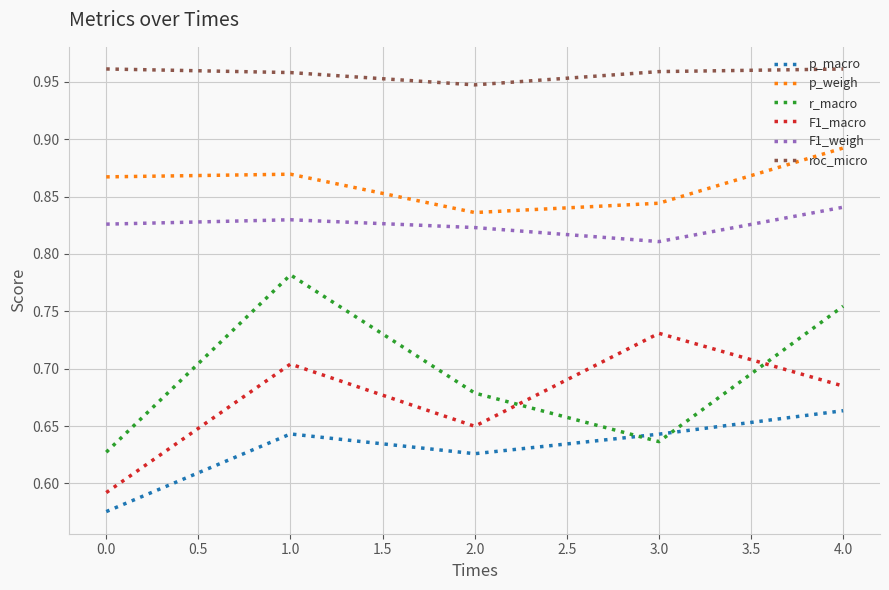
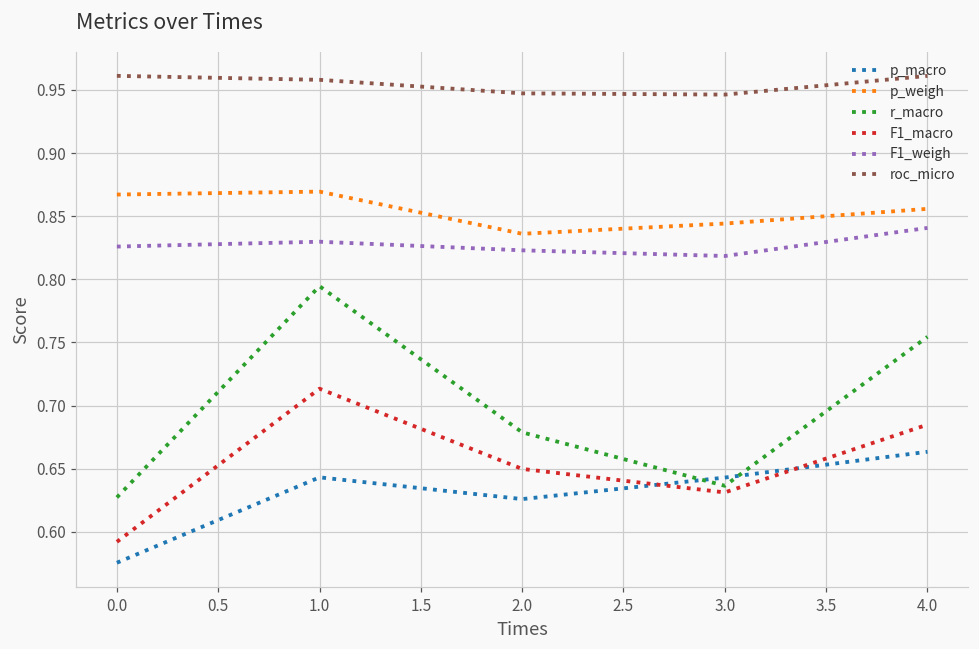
  {
    "p_macro": {
      "0.0": 0.575,
      "1.0": 0.643,
      "2.0": 0.626,
      "3.0": 0.643,
      "4.0": 0.663
    },
    "p_weigh": {
      "0.0": 0.867,
      "1.0": 0.869,
      "2.0": 0.836,
      "3.0": 0.844,
-     "4.0": 0.892
+     "4.0": 0.856
    },
    "r_macro": {
      "0.0": 0.627,
-     "1.0": 0.782,
+     "1.0": 0.795,
      "2.0": 0.679,
      "3.0": 0.636,
      "4.0": 0.754
    },
    "F1_macro": {
      "0.0": 0.592,
-     "1.0": 0.704,
+     "1.0": 0.713,
      "2.0": 0.650,
-     "3.0": 0.731,
+     "3.0": 0.631,
      "4.0": 0.685
    },
    "F1_weigh": {
      "0.0": 0.826,
      "1.0": 0.830,
      "2.0": 0.823,
-     "3.0": 0.811,
+     "3.0": 0.818,
      "4.0": 0.841
    },
    "roc_micro": {
      "0.0": 0.961,
      "1.0": 0.958,
      "2.0": 0.947,
-     "3.0": 0.959,
+     "3.0": 0.946,
      "4.0": 0.961
    }
  }
